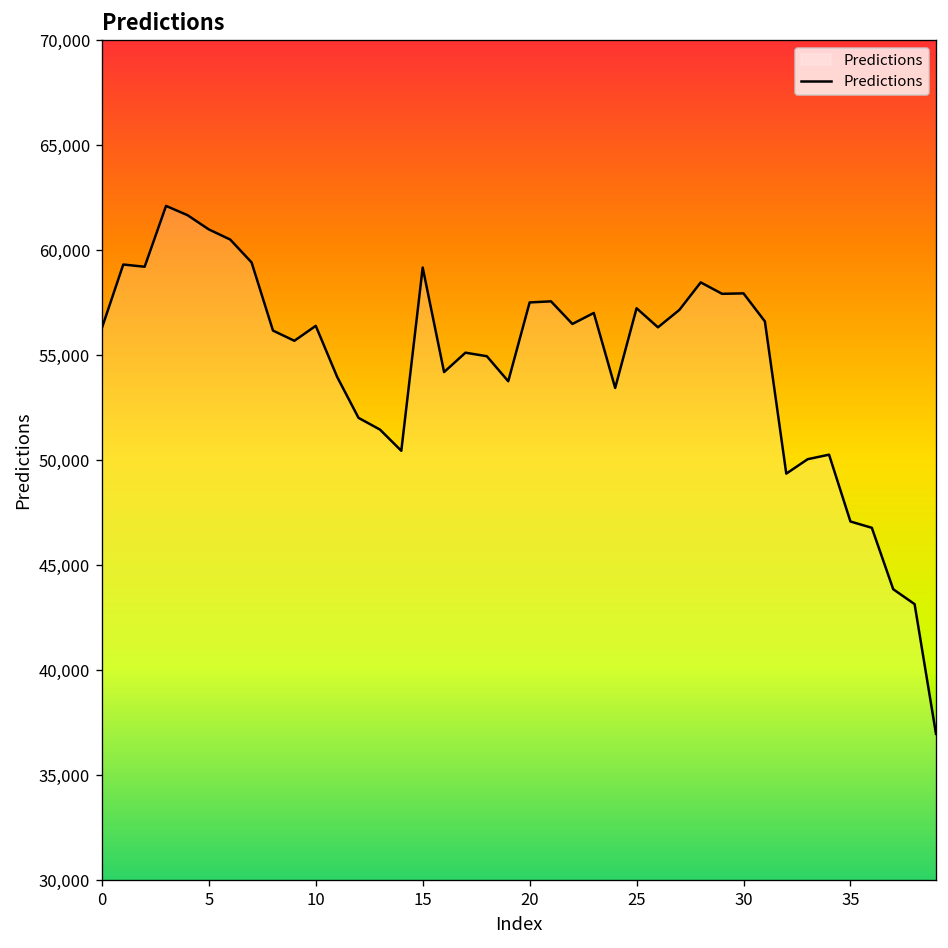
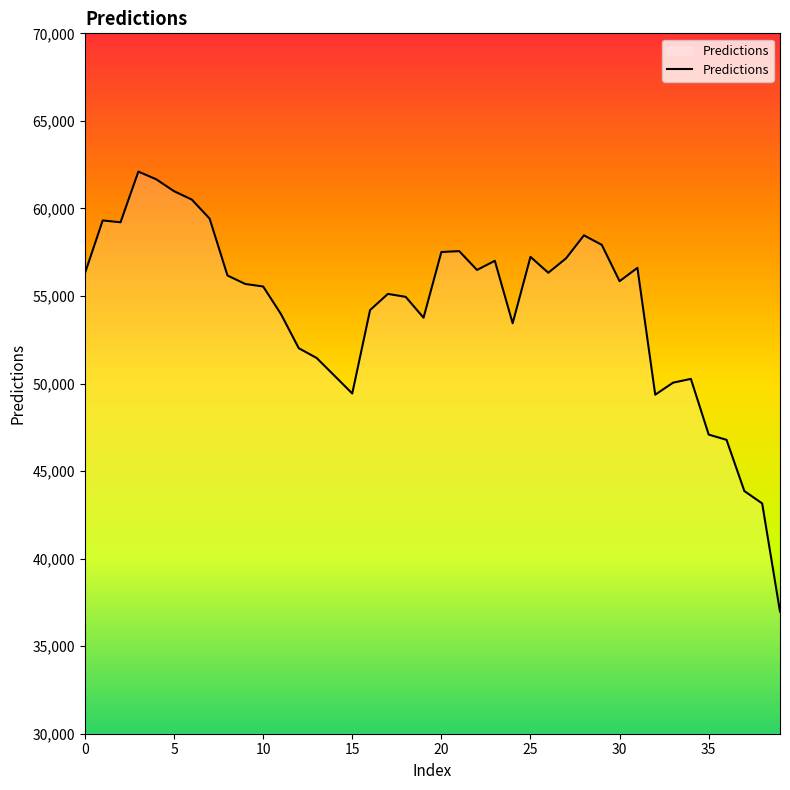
  {
    "0": "56,300",
    "5": "61,000",
-   "10": "56,400",
-   "15": "59,200",
+   "10": "55,500",
+   "15": "49,400",
    "20": "57,500",
    "25": "57,200",
-   "30": "57,900",
+   "30": "55,800",
    "35": "47,100"
  }
